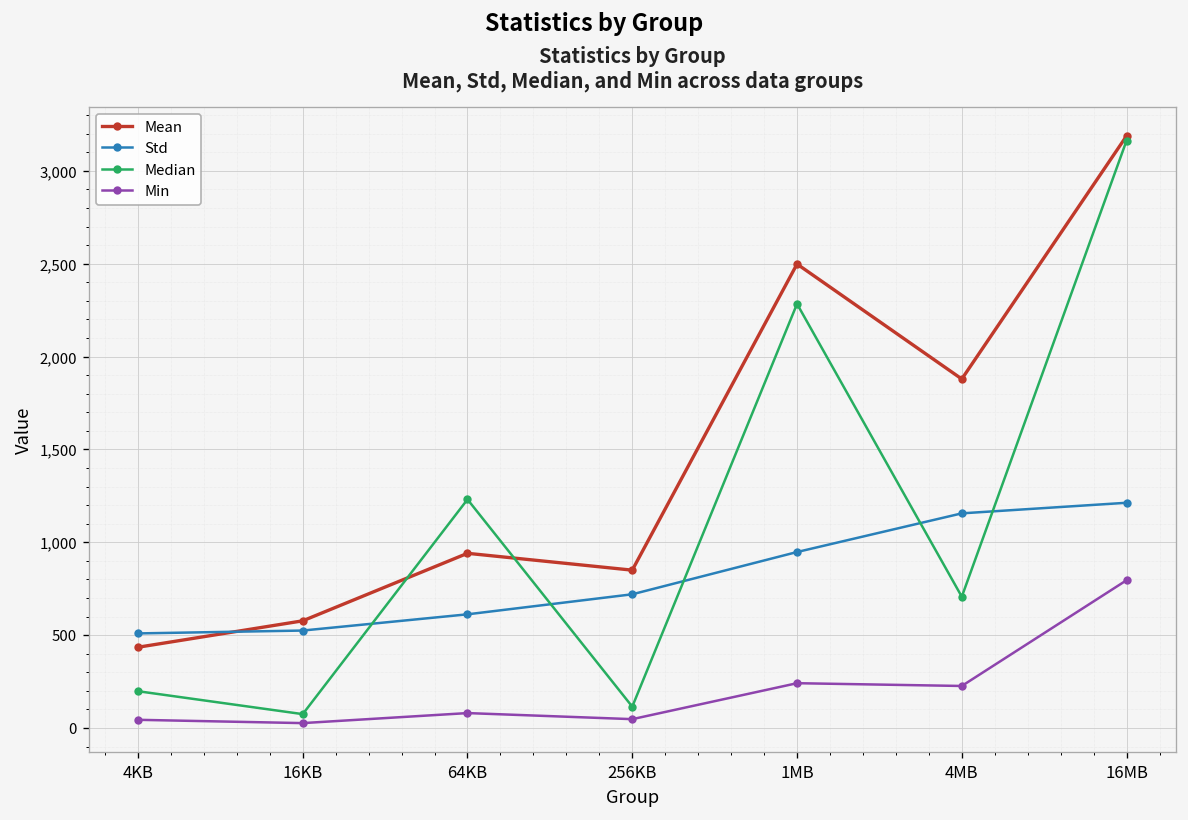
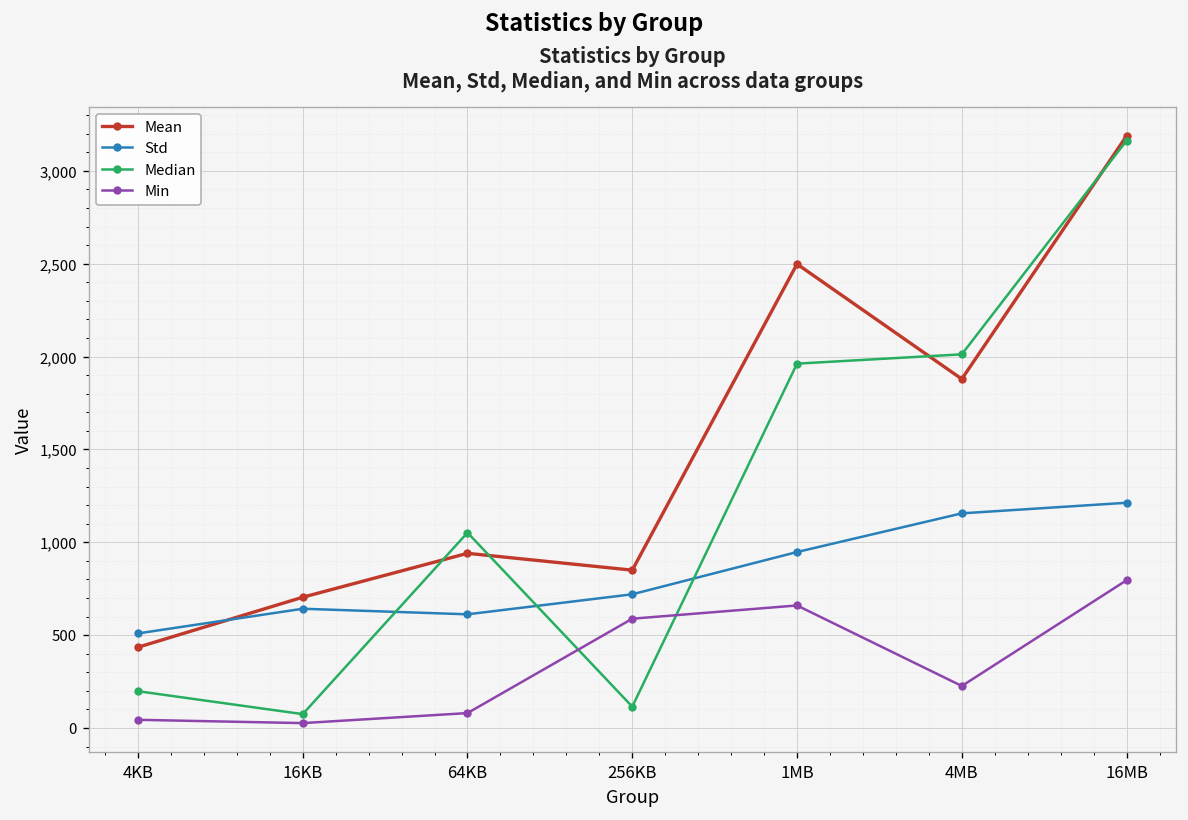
  {
    "Mean": {
      "4KB": "430",
-     "16KB": "580",
+     "16KB": "700",
      "64KB": "940",
      "256KB": "850",
      "1MB": "2,500",
      "4MB": "1,880",
      "16MB": "3,190"
    },
    "Std": {
      "4KB": "510",
-     "16KB": "520",
+     "16KB": "640",
      "64KB": "610",
      "256KB": "720",
      "1MB": "950",
      "4MB": "1,160",
      "16MB": "1,210"
    },
    "Median": {
      "4KB": "200",
      "16KB": "70",
-     "64KB": "1,230",
+     "64KB": "1,050",
      "256KB": "110",
-     "1MB": "2,280",
-     "4MB": "710",
+     "1MB": "1,960",
+     "4MB": "2,010",
      "16MB": "3,160"
    },
    "Min": {
      "4KB": "40",
      "16KB": "30",
      "64KB": "80",
-     "256KB": "50",
-     "1MB": "240",
+     "256KB": "590",
+     "1MB": "660",
      "4MB": "230",
      "16MB": "800"
    }
  }
